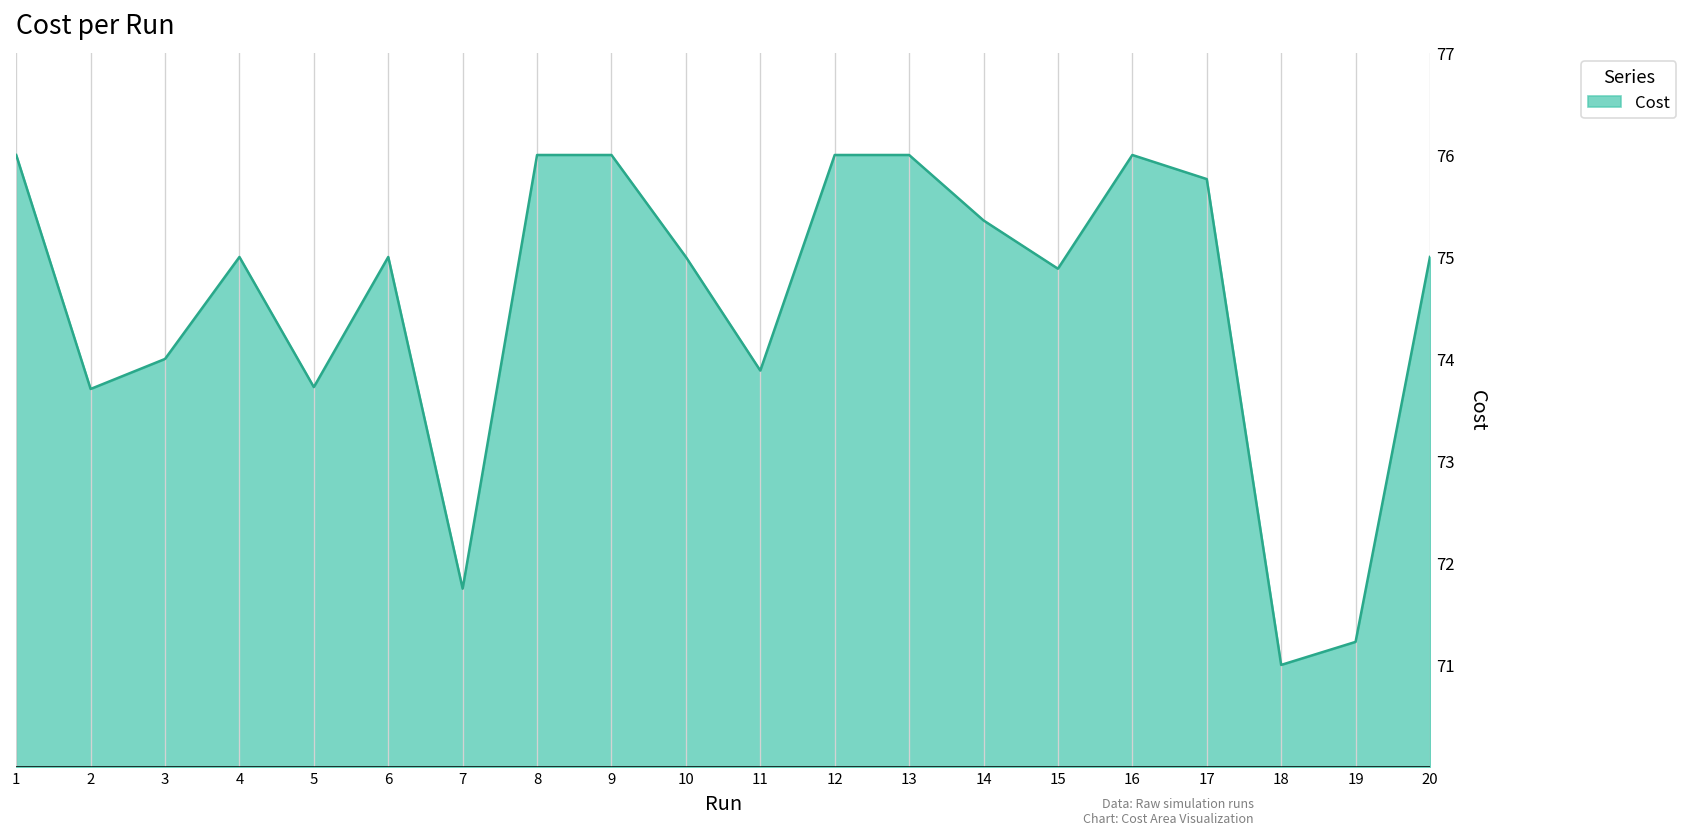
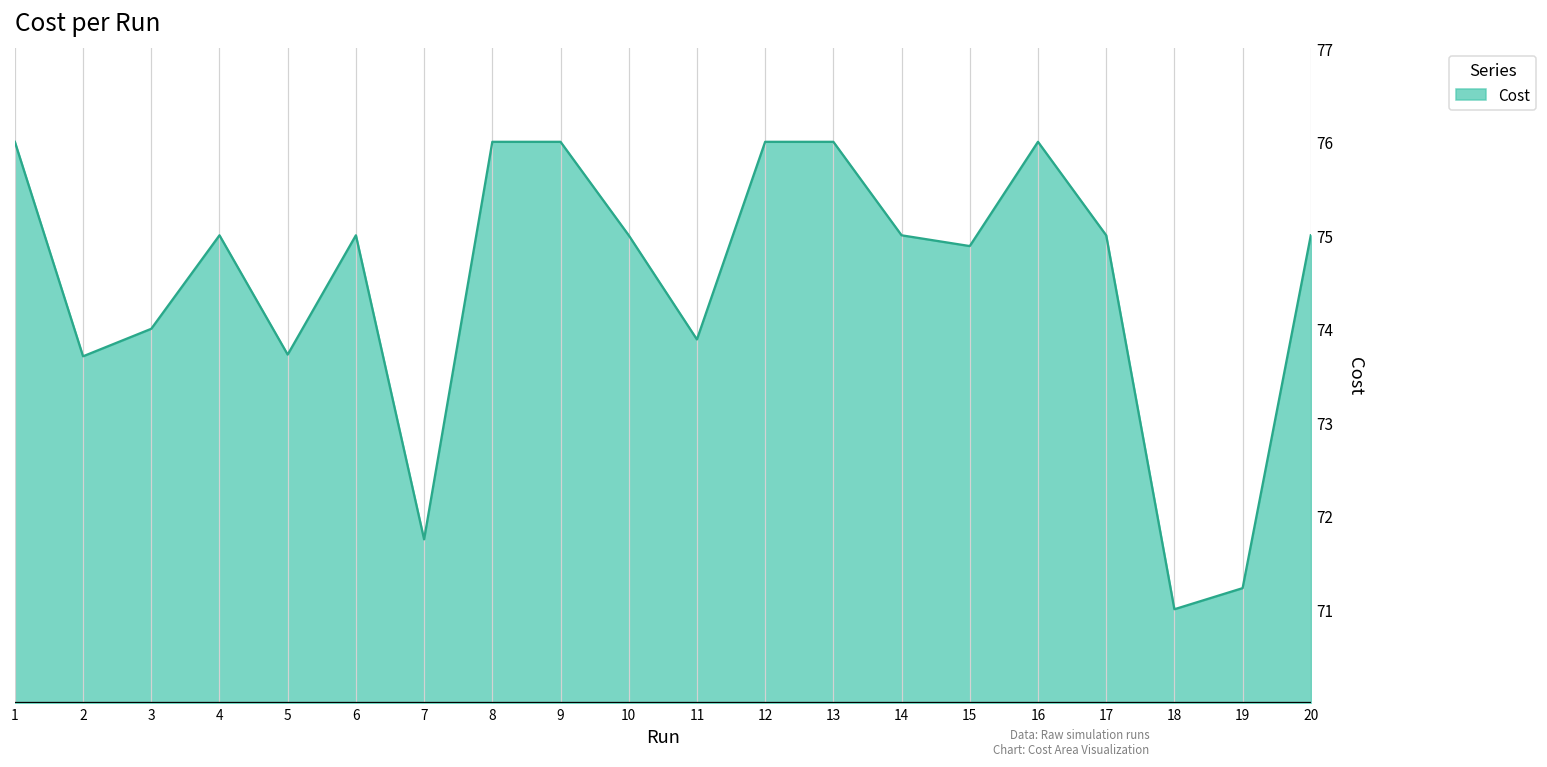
  {
    "1": 76.0,
    "2": 73.7,
    "3": 74.0,
    "4": 75.0,
    "5": 73.7,
    "6": 75.0,
    "7": 71.7,
    "8": 76.0,
    "9": 76.0,
    "10": 75.0,
    "11": 73.9,
    "12": 76.0,
    "13": 76.0,
-   "14": 75.4,
+   "14": 75.0,
    "15": 74.9,
    "16": 76.0,
-   "17": 75.8,
+   "17": 75.0,
    "18": 71.0,
    "19": 71.2,
    "20": 75.0
  }
